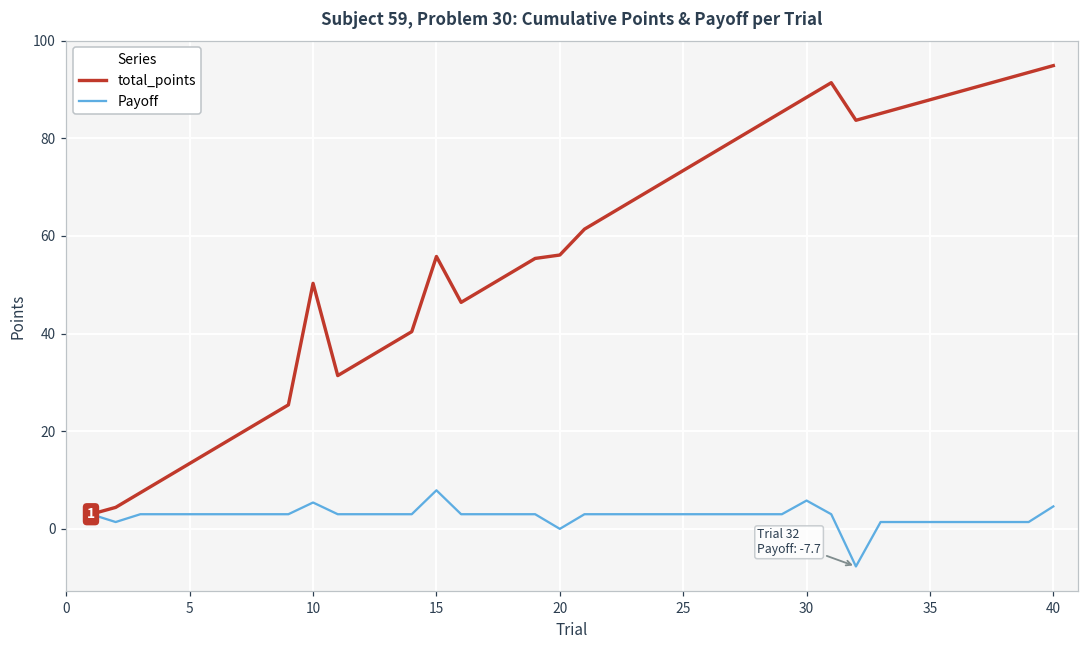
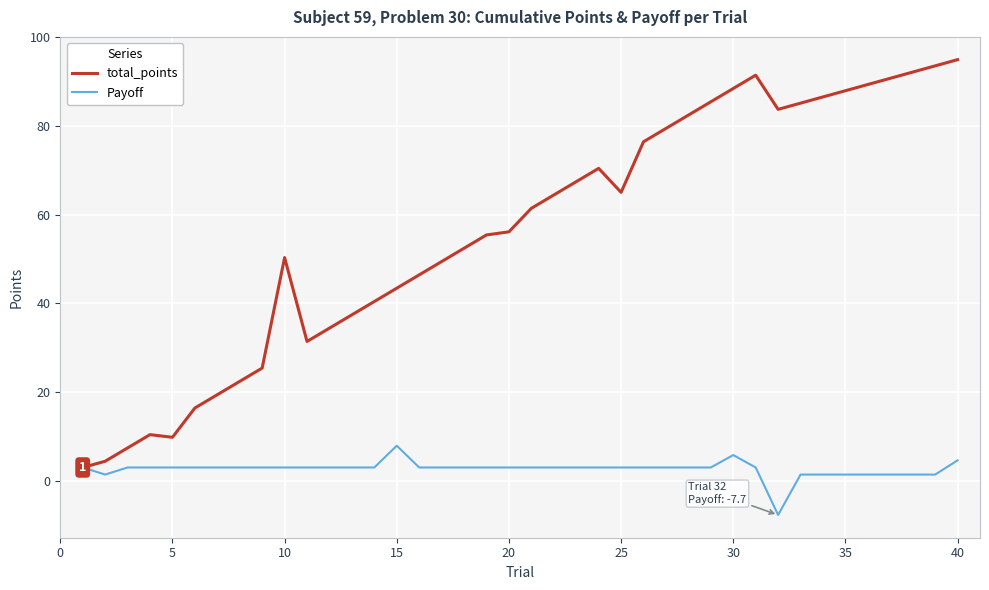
  {
    "total_points": {
-     "5": 13,
+     "5": 10,
      "10": 50,
-     "15": 56,
+     "15": 43,
      "20": 56,
-     "25": 73,
+     "25": 65,
      "30": 88,
      "35": 88,
      "40": 95
    },
    "Payoff": {
      "5": 3,
-     "10": 5,
+     "10": 3,
      "15": 8,
-     "20": 0,
+     "20": 3,
      "25": 3,
      "30": 6,
      "35": 1,
      "40": 5
    }
  }
